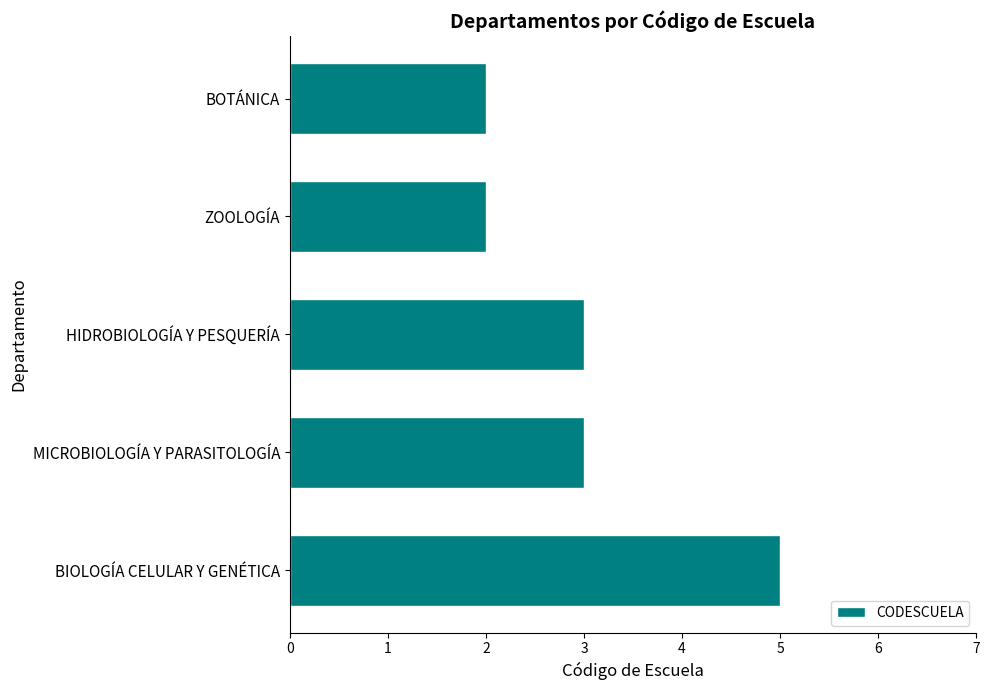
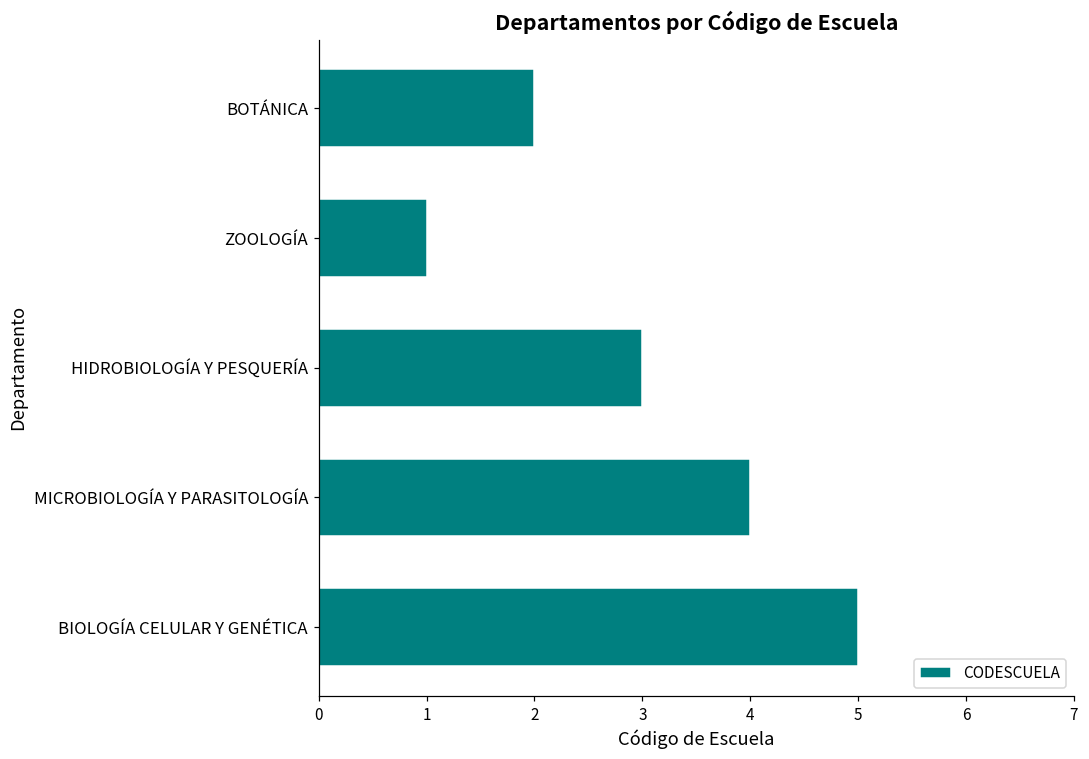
  {
    "BOTÁNICA": 2,
-   "ZOOLOGÍA": 2,
+   "ZOOLOGÍA": 1,
    "HIDROBIOLOGÍA Y PESQUERÍA": 3,
-   "MICROBIOLOGÍA Y PARASITOLOGÍA": 3,
+   "MICROBIOLOGÍA Y PARASITOLOGÍA": 4,
    "BIOLOGÍA CELULAR Y GENÉTICA": 5
  }
